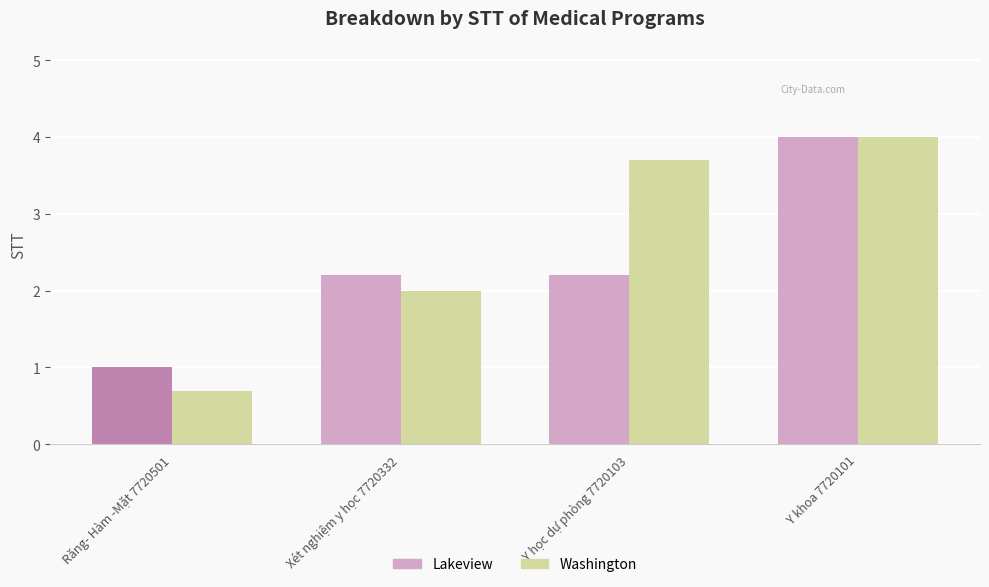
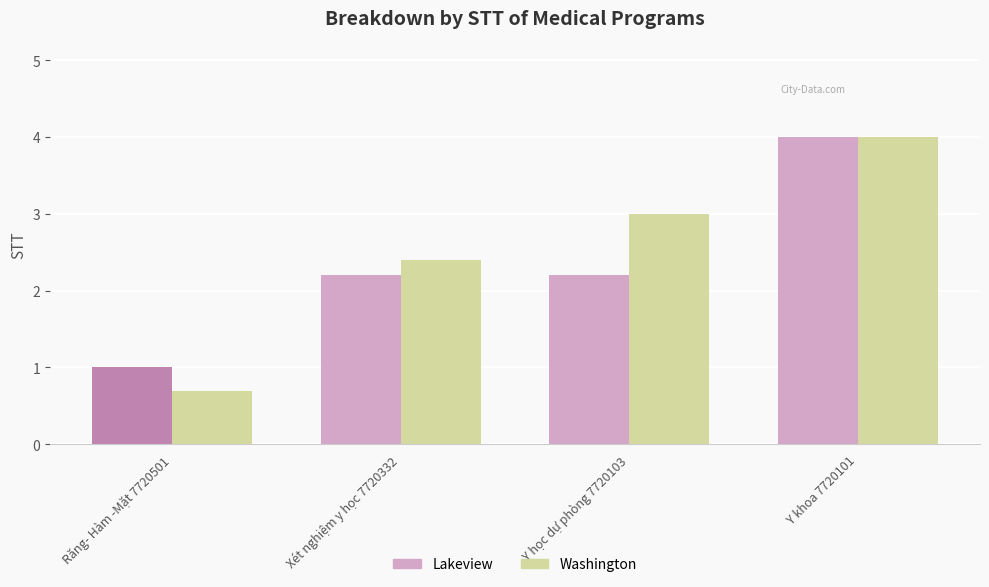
  {
    "Washington": {
      "Răng- Hàm -Mặt 7720501": 0.7,
-     "Xét nghiệm y học 7720332": 2.0,
-     "Y học dự phòng 7720103": 3.7,
+     "Xét nghiệm y học 7720332": 2.4,
+     "Y học dự phòng 7720103": 3.0,
      "Y khoa 7720101": 4.0
    }
  }
